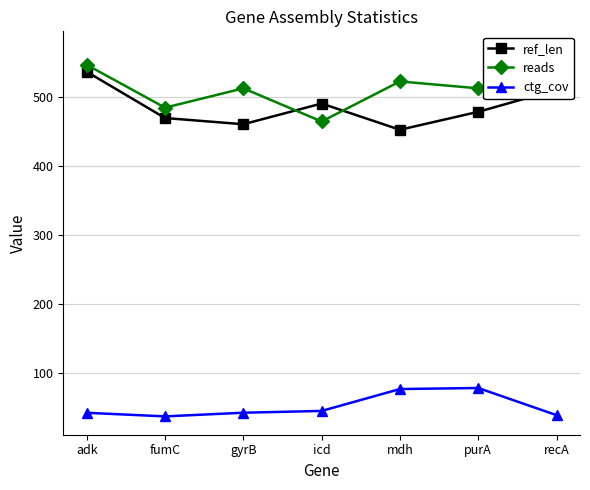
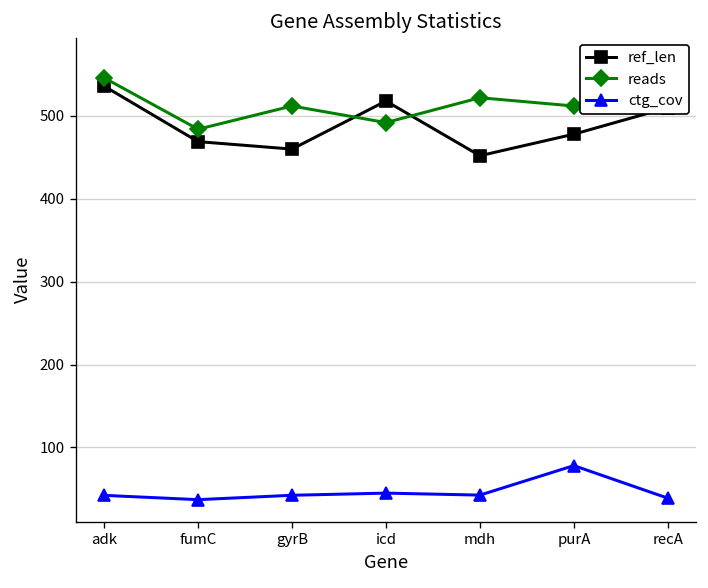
  {
    "ref_len": {
      "adk": 540,
      "fumC": 470,
      "gyrB": 460,
-     "icd": 490,
+     "icd": 520,
      "mdh": 450,
      "purA": 480
    },
    "reads": {
      "adk": 550,
      "fumC": 480,
      "gyrB": 510,
-     "icd": 460,
+     "icd": 490,
      "mdh": 520,
      "purA": 510
    },
    "ctg_cov": {
      "adk": 40,
      "fumC": 40,
      "gyrB": 40,
      "icd": 40,
-     "mdh": 80,
+     "mdh": 40,
      "purA": 80,
      "recA": 40
    }
  }
